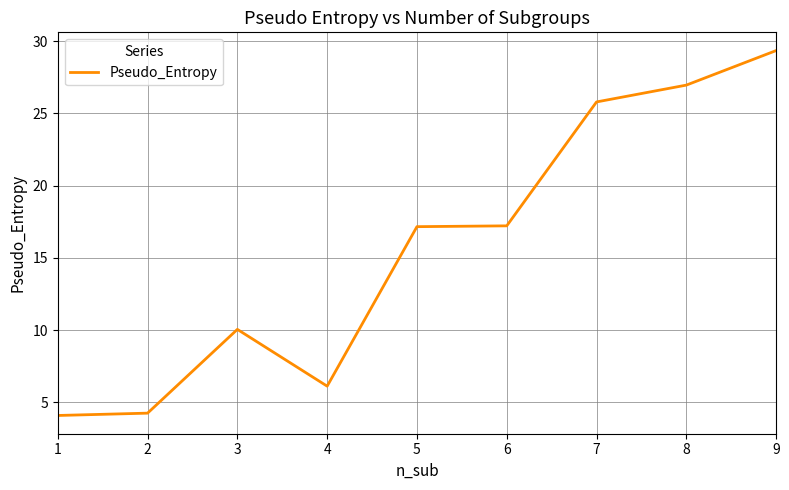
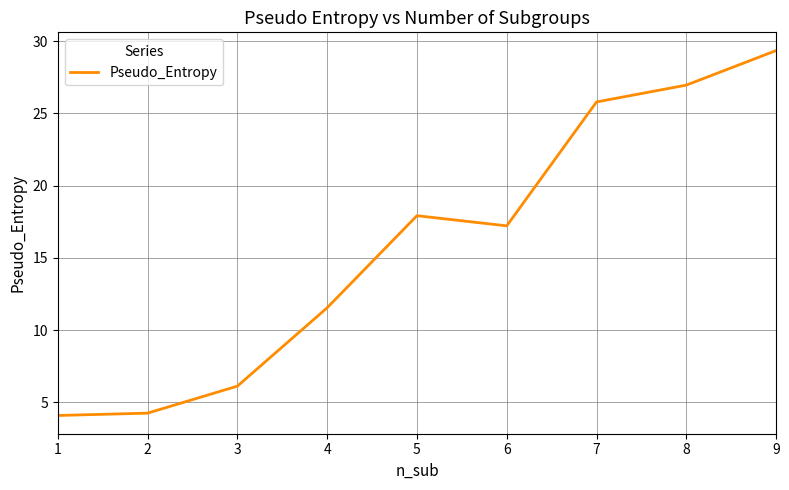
  {
    "1": 4.1,
    "2": 4.2,
-   "3": 10.0,
-   "4": 6.1,
-   "5": 17.2,
+   "3": 6.1,
+   "4": 11.5,
+   "5": 17.9,
    "6": 17.2,
    "7": 25.8,
    "8": 27.0,
    "9": 29.4
  }
